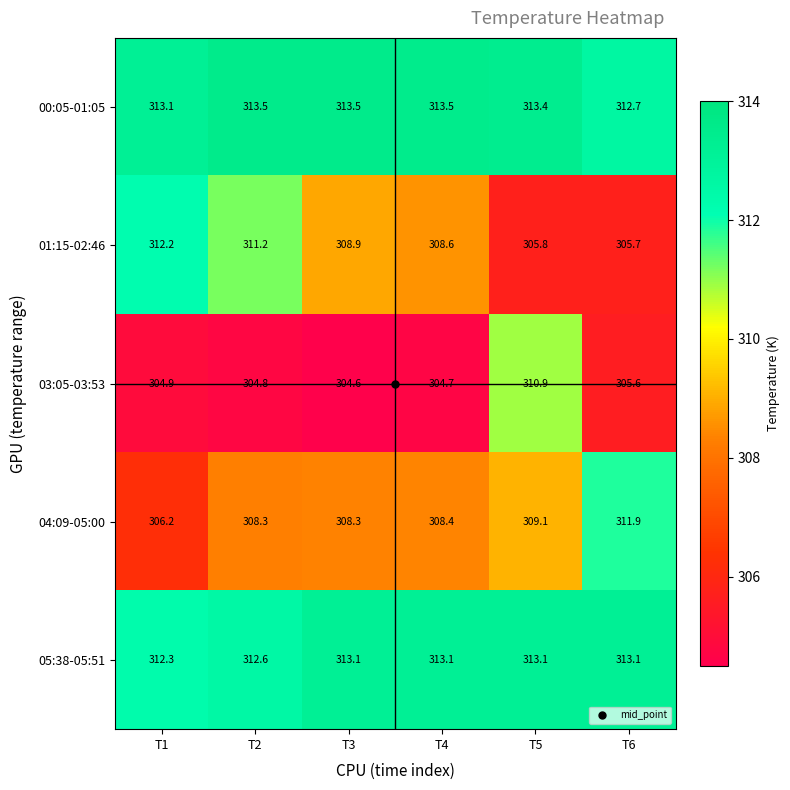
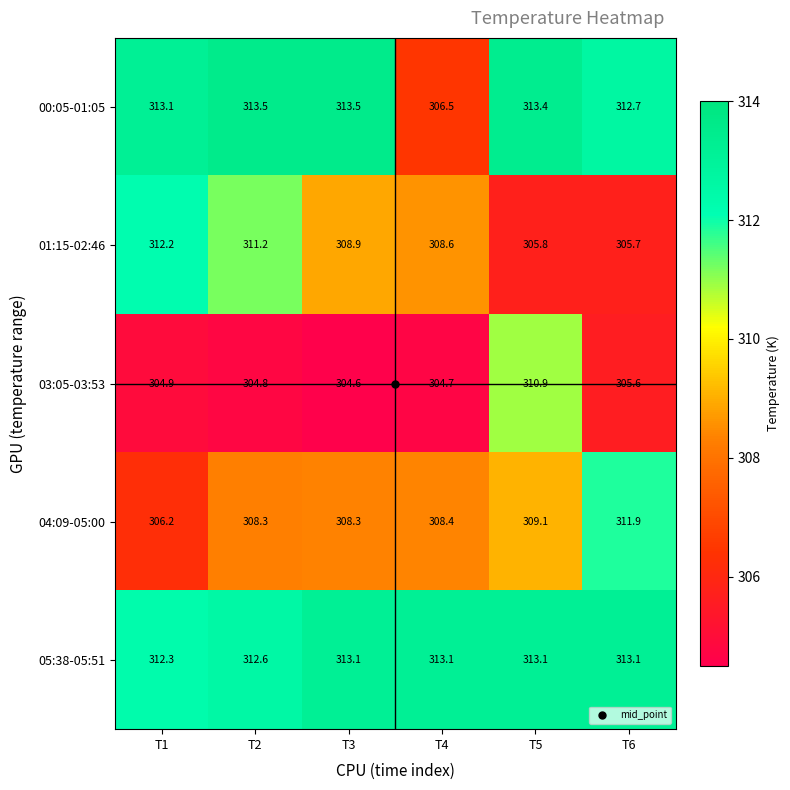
  {
    "00:05-01:05": {
      "T1": 313.1,
      "T2": 313.5,
      "T3": 313.5,
-     "T4": 313.5,
+     "T4": 306.5,
      "T5": 313.4,
      "T6": 312.7
    },
    "01:15-02:46": {
      "T1": 312.2,
      "T2": 311.2,
      "T3": 308.9,
      "T4": 308.6,
      "T5": 305.8,
      "T6": 305.7
    },
    "03:05-03:53": {
      "T1": 304.9,
      "T2": 304.8,
      "T3": 304.6,
      "T4": 304.7,
      "T5": 310.9,
      "T6": 305.6
    },
    "04:09-05:00": {
      "T1": 306.2,
      "T2": 308.3,
      "T3": 308.3,
      "T4": 308.4,
      "T5": 309.1,
      "T6": 311.9
    },
    "05:38-05:51": {
      "T1": 312.3,
      "T2": 312.6,
      "T3": 313.1,
      "T4": 313.1,
      "T5": 313.1,
      "T6": 313.1
    }
  }
